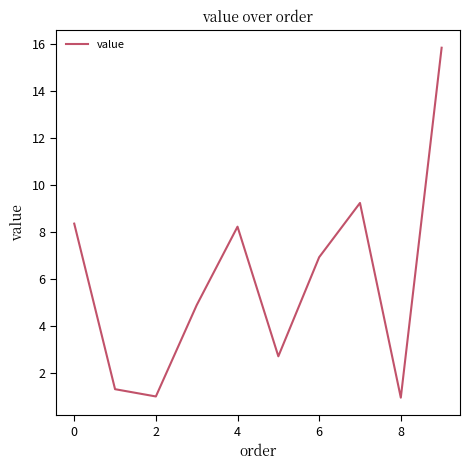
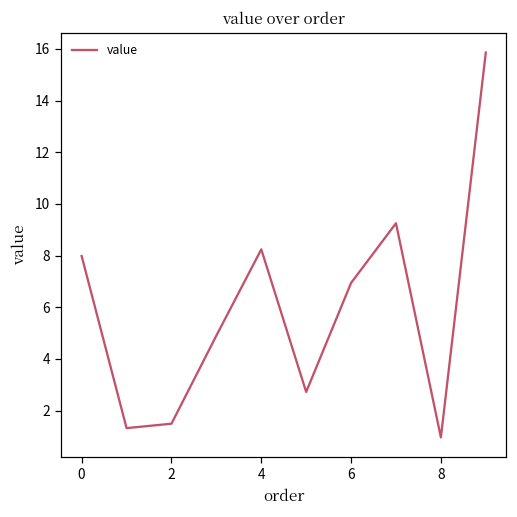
  {
-   "0": 8.4,
-   "2": 1.0,
+   "0": 8.0,
+   "2": 1.5,
    "4": 8.2,
    "6": 6.9,
    "8": 1.0
  }
